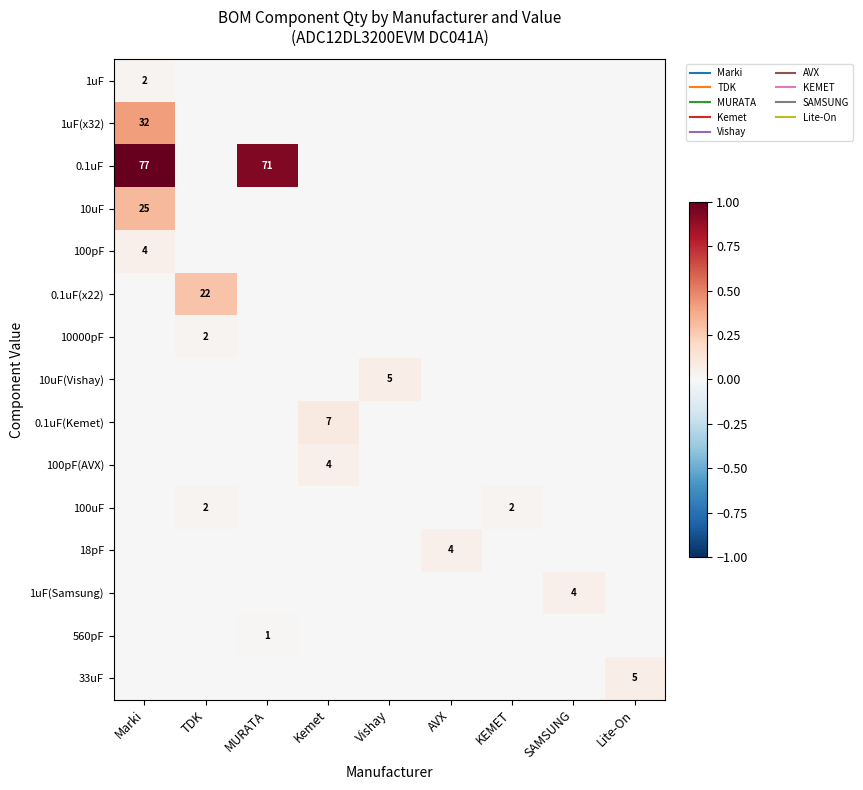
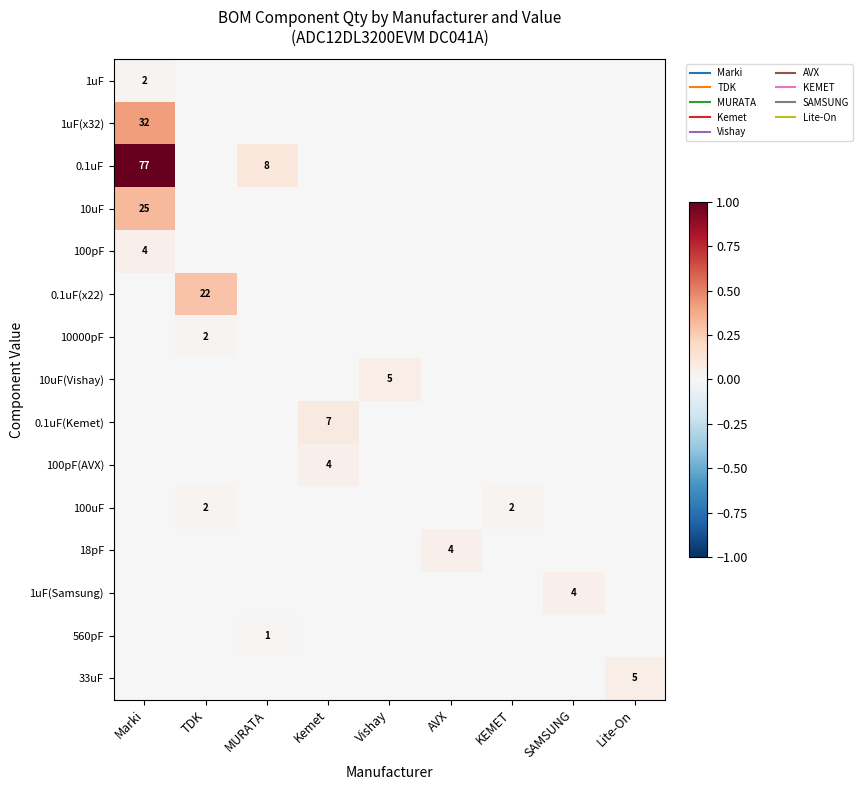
  {
    "1uF": {
      "Marki": 2
    },
    "1uF(x32)": {
      "Marki": 32
    },
    "0.1uF": {
      "Marki": 77,
-     "MURATA": 71
+     "MURATA": 8
    },
    "10uF": {
      "Marki": 25
    },
    "100pF": {
      "Marki": 4
    },
    "0.1uF(x22)": {
      "TDK": 22
    },
    "10000pF": {
      "TDK": 2
    },
    "10uF(Vishay)": {
      "Vishay": 5
    },
    "0.1uF(Kemet)": {
      "Kemet": 7
    },
    "100pF(AVX)": {
      "Kemet": 4
    },
    "100uF": {
      "TDK": 2,
      "KEMET": 2
    },
    "18pF": {
      "AVX": 4
    },
    "1uF(Samsung)": {
      "SAMSUNG": 4
    },
    "560pF": {
      "MURATA": 1
    },
    "33uF": {
      "Lite-On": 5
    }
  }
